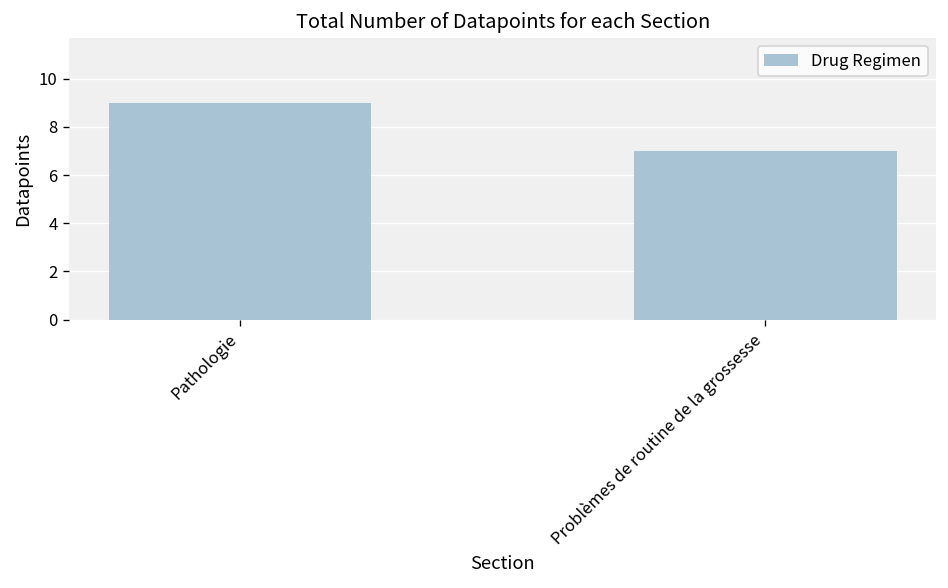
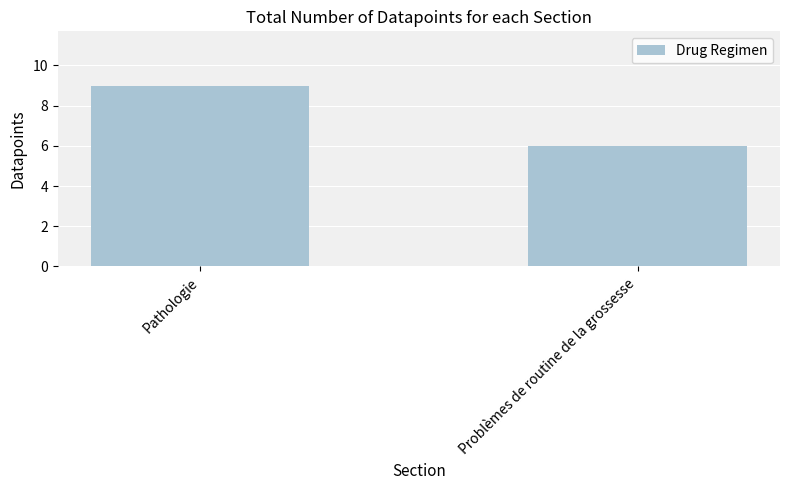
  {
    "Pathologie": 9,
-   "Problèmes de routine de la grossesse": 7
+   "Problèmes de routine de la grossesse": 6
  }
